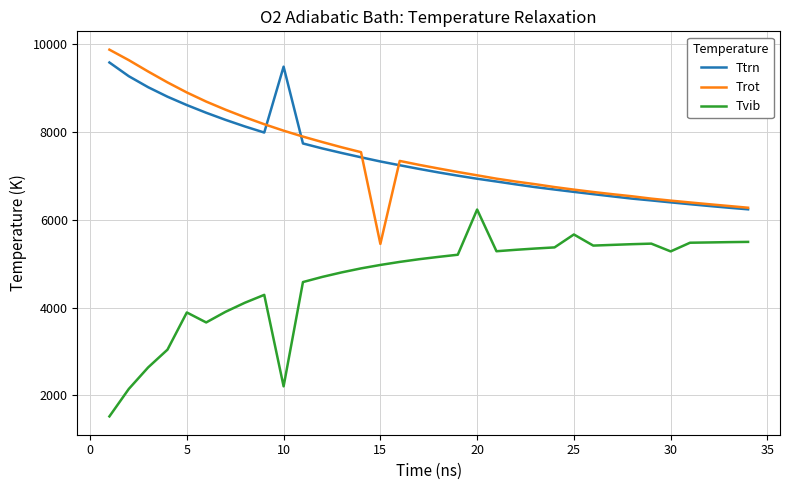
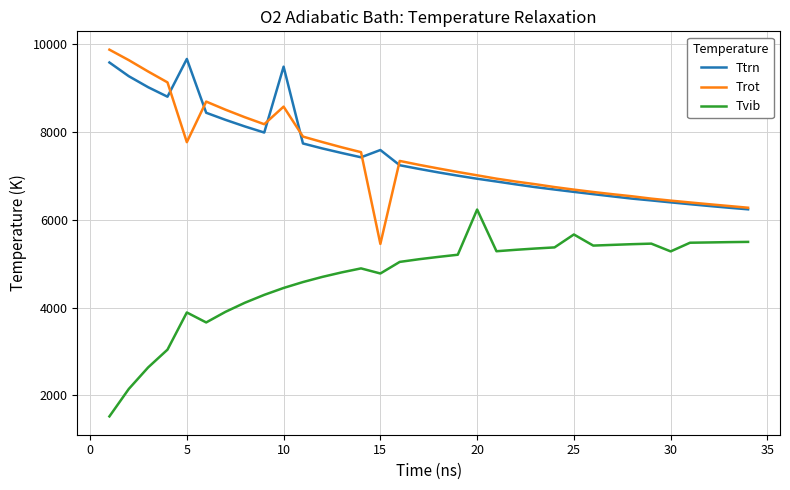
  {
    "Ttrn": {
-     "5": 8600,
+     "5": 9700,
      "10": 9500,
-     "15": 7300,
+     "15": 7600,
      "20": 6900
    },
    "Trot": {
-     "5": 8900,
-     "10": 8000,
+     "5": 7800,
+     "10": 8600,
      "15": 5400,
      "20": 7000
    },
    "Tvib": {
      "5": 3900,
-     "10": 2200,
-     "15": 5000,
+     "10": 4400,
+     "15": 4800,
      "20": 6200,
      "25": 5700,
      "30": 5300
    }
  }
